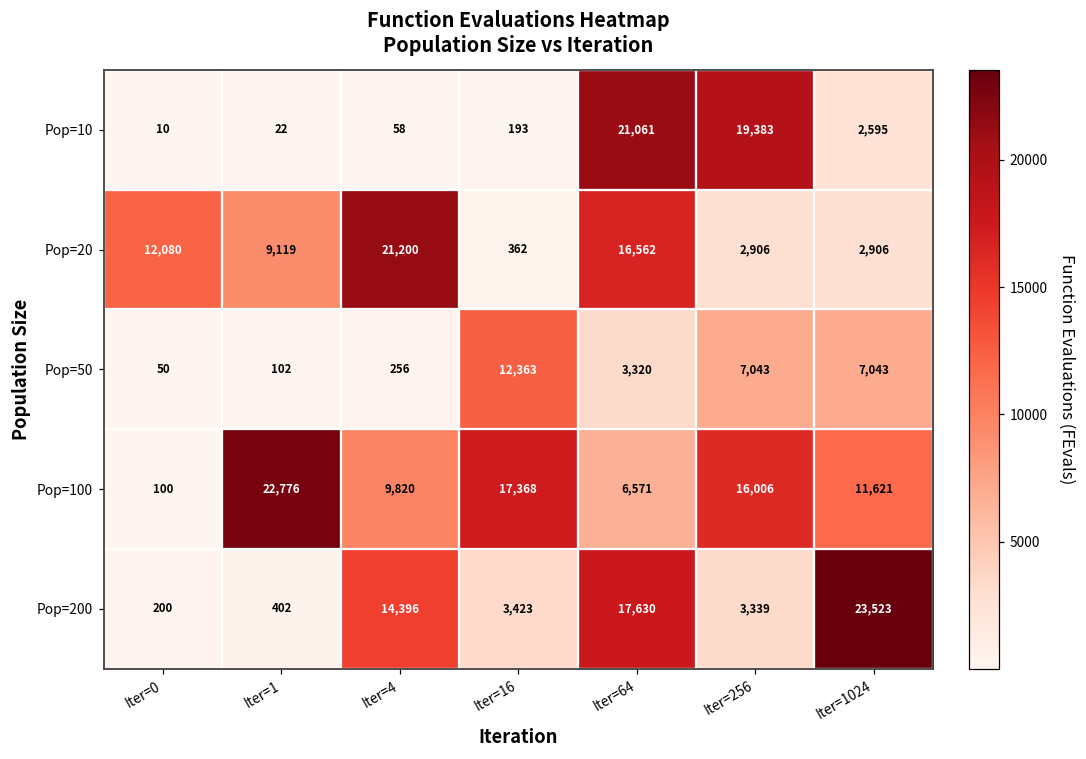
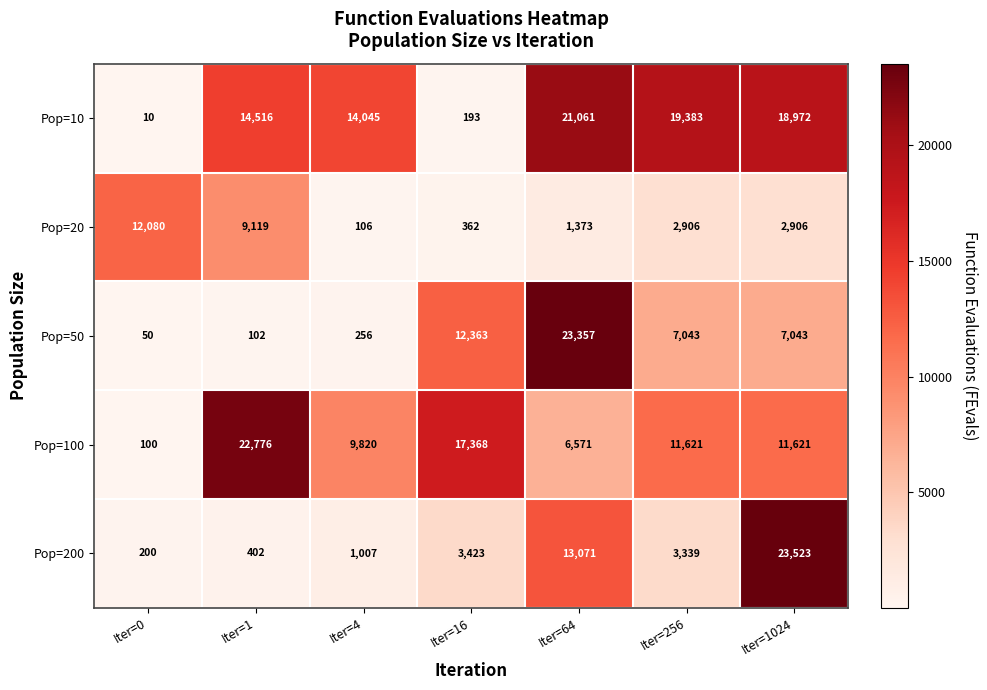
  {
    "Pop=10": {
      "Iter=0": "10",
-     "Iter=1": "22",
-     "Iter=4": "58",
+     "Iter=1": "14,516",
+     "Iter=4": "14,045",
      "Iter=16": "193",
      "Iter=64": "21,061",
      "Iter=256": "19,383",
-     "Iter=1024": "2,595"
+     "Iter=1024": "18,972"
    },
    "Pop=20": {
      "Iter=0": "12,080",
      "Iter=1": "9,119",
-     "Iter=4": "21,200",
+     "Iter=4": "106",
      "Iter=16": "362",
-     "Iter=64": "16,562",
+     "Iter=64": "1,373",
      "Iter=256": "2,906",
      "Iter=1024": "2,906"
    },
    "Pop=50": {
      "Iter=0": "50",
      "Iter=1": "102",
      "Iter=4": "256",
      "Iter=16": "12,363",
-     "Iter=64": "3,320",
+     "Iter=64": "23,357",
      "Iter=256": "7,043",
      "Iter=1024": "7,043"
    },
    "Pop=100": {
      "Iter=0": "100",
      "Iter=1": "22,776",
      "Iter=4": "9,820",
      "Iter=16": "17,368",
      "Iter=64": "6,571",
-     "Iter=256": "16,006",
+     "Iter=256": "11,621",
      "Iter=1024": "11,621"
    },
    "Pop=200": {
      "Iter=0": "200",
      "Iter=1": "402",
-     "Iter=4": "14,396",
+     "Iter=4": "1,007",
      "Iter=16": "3,423",
-     "Iter=64": "17,630",
+     "Iter=64": "13,071",
      "Iter=256": "3,339",
      "Iter=1024": "23,523"
    }
  }
